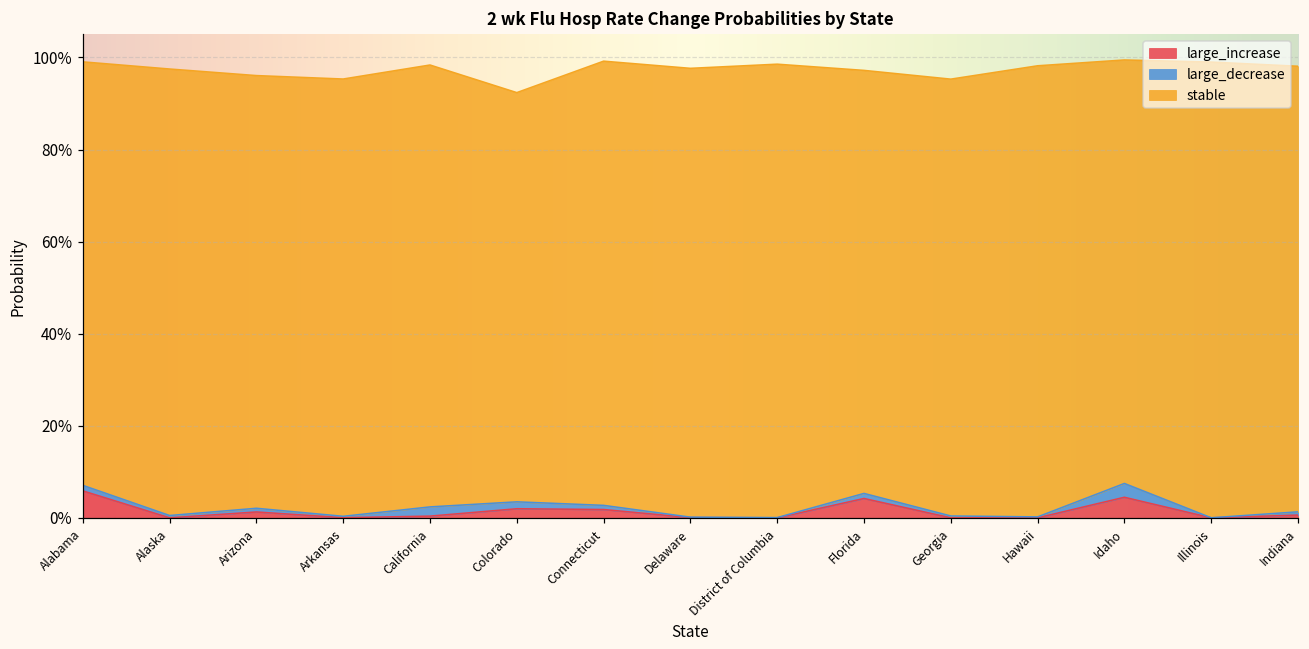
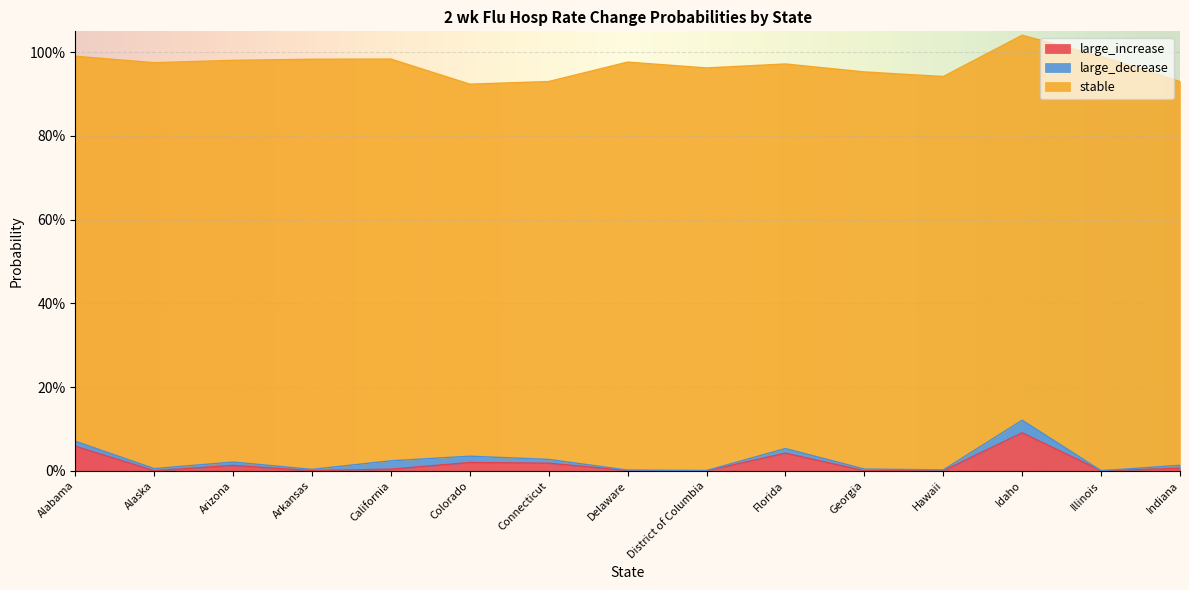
  {
    "large_increase": {
      "Alabama": "6%",
      "Arizona": "1%",
      "California": "0%",
      "Colorado": "2%",
      "Connecticut": "2%",
      "Florida": "4%",
-     "Idaho": "4%",
+     "Idaho": "9%",
      "Indiana": "1%"
    },
    "large_decrease": {
      "Alabama": "1%",
      "Arizona": "1%",
      "California": "2%",
      "Colorado": "2%",
      "Connecticut": "1%",
      "Florida": "1%",
      "Idaho": "3%",
      "Indiana": "1%"
    },
    "stable": {
      "Alabama": "92%",
      "Alaska": "97%",
-     "Arizona": "94%",
-     "Arkansas": "95%",
+     "Arizona": "96%",
+     "Arkansas": "98%",
      "California": "96%",
      "Colorado": "89%",
-     "Connecticut": "97%",
+     "Connecticut": "90%",
      "Delaware": "98%",
-     "District of Columbia": "99%",
+     "District of Columbia": "96%",
      "Florida": "92%",
      "Georgia": "95%",
-     "Hawaii": "98%",
+     "Hawaii": "94%",
      "Idaho": "92%",
-     "Indiana": "97%"
+     "Indiana": "92%"
    }
  }
